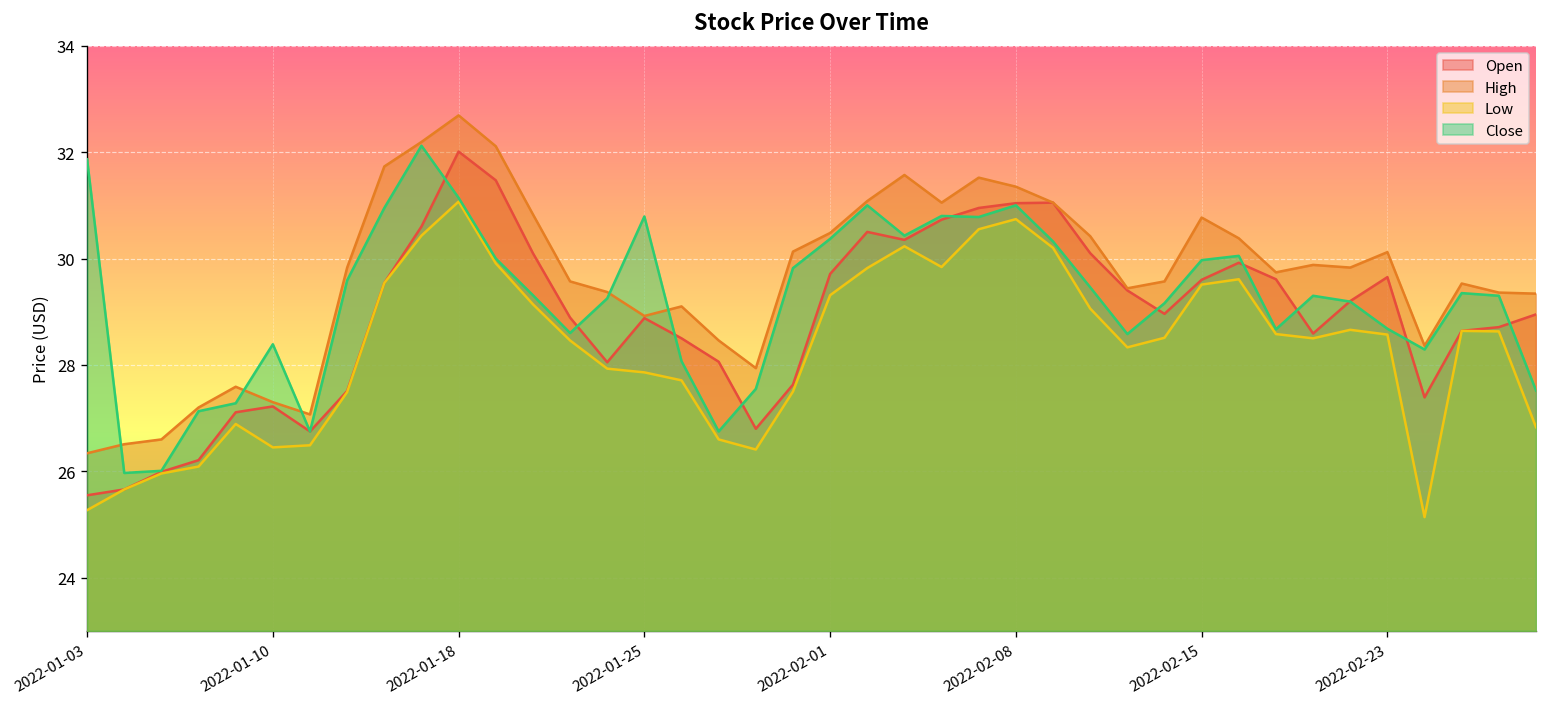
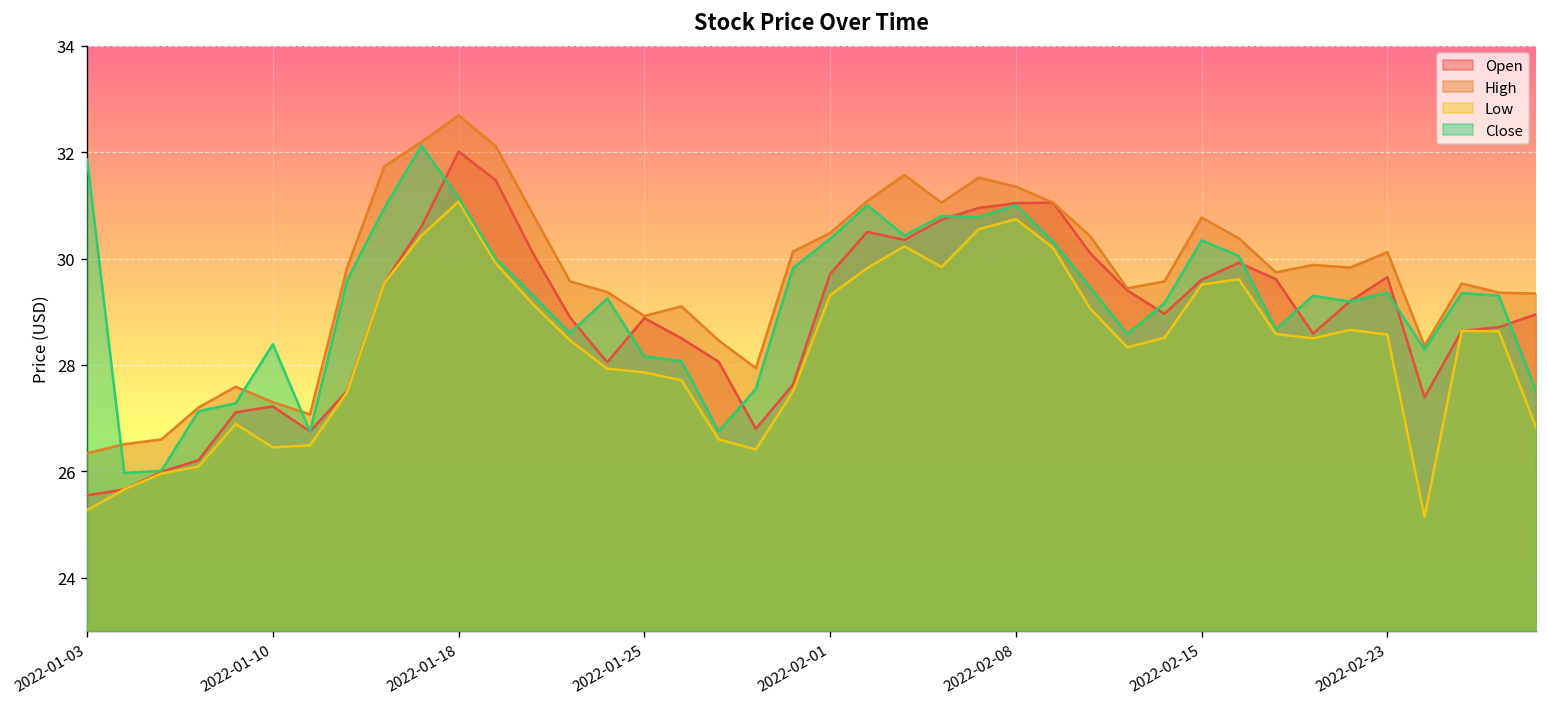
  {
    "Close": {
      "2022-01-03": 31.9,
      "2022-01-10": 28.4,
      "2022-01-18": 31.1,
-     "2022-01-25": 30.8,
+     "2022-01-25": 28.2,
      "2022-02-01": 30.4,
-     "2022-02-15": 30.0,
-     "2022-02-23": 28.7
+     "2022-02-15": 30.3,
+     "2022-02-23": 29.4
    }
  }
